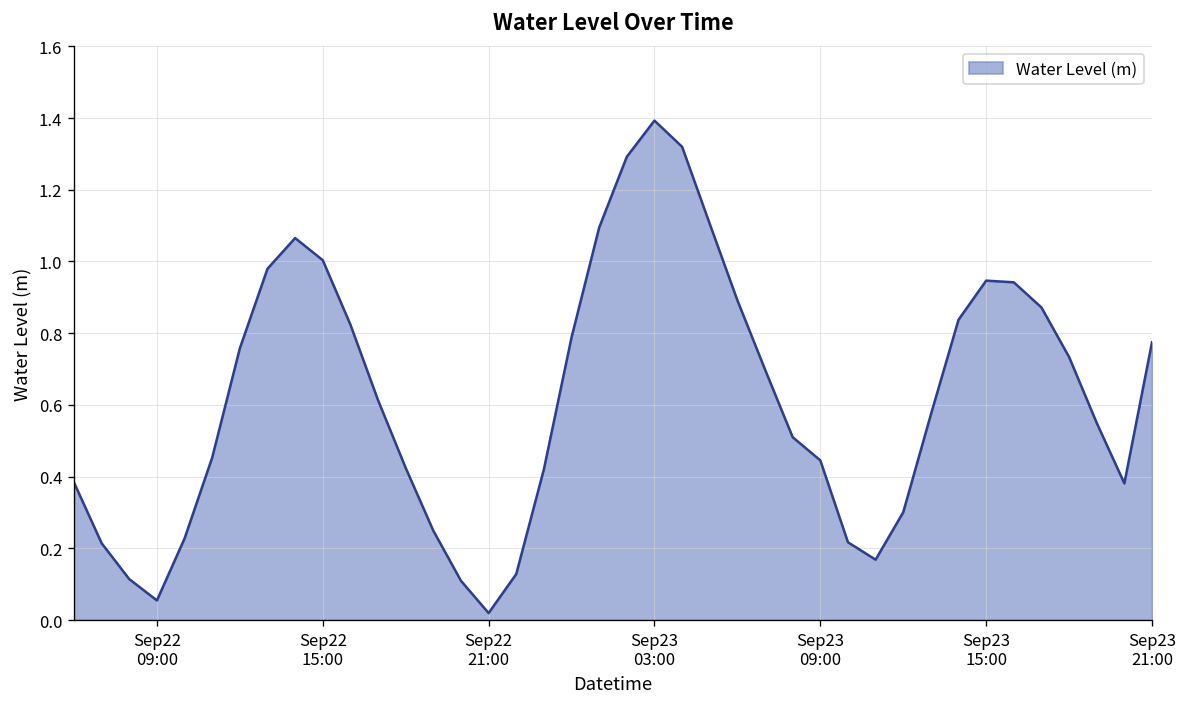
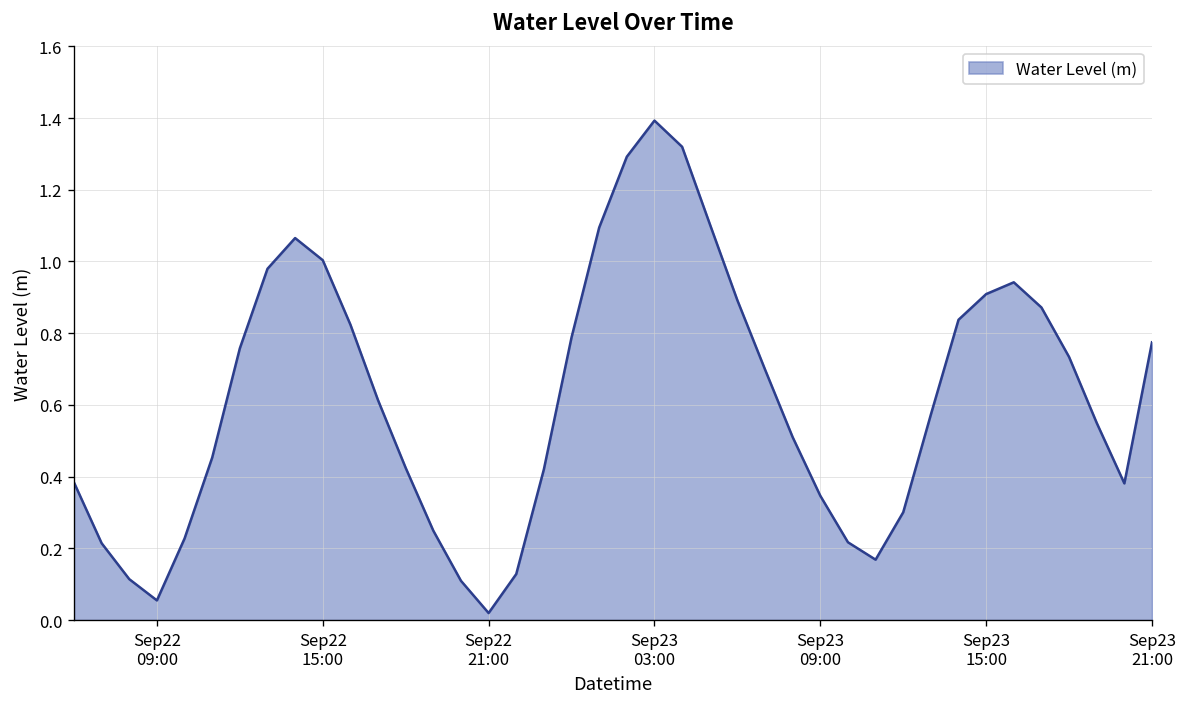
  {
    "Sep22 09:00": 0.05,
    "Sep22 15:00": 1.00,
    "Sep22 21:00": 0.02,
    "Sep23 03:00": 1.39,
-   "Sep23 09:00": 0.45,
-   "Sep23 15:00": 0.95,
+   "Sep23 09:00": 0.35,
+   "Sep23 15:00": 0.91,
    "Sep23 21:00": 0.77
  }
